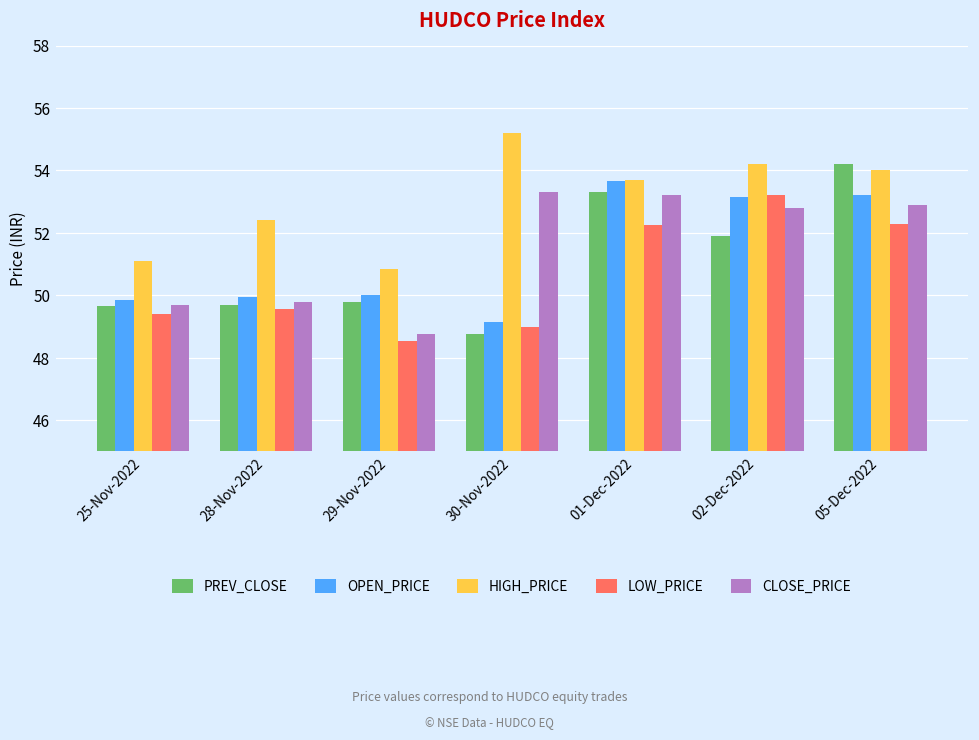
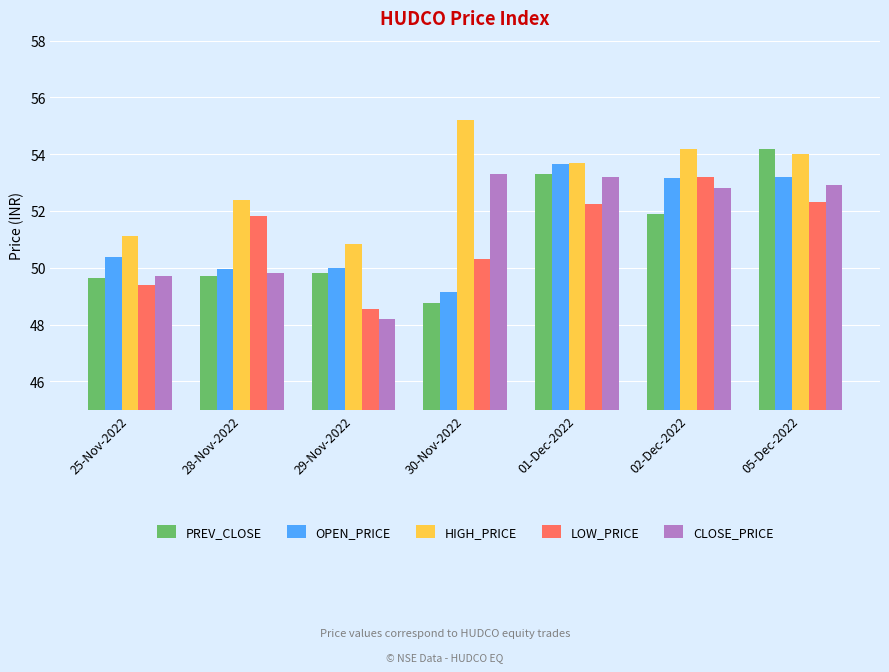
  {
    "PREV_CLOSE": {
      "25-Nov-2022": 49.7,
      "28-Nov-2022": 49.7,
      "29-Nov-2022": 49.8,
      "30-Nov-2022": 48.8,
      "01-Dec-2022": 53.3,
      "02-Dec-2022": 51.9,
      "05-Dec-2022": 54.2
    },
    "OPEN_PRICE": {
-     "25-Nov-2022": 49.9,
+     "25-Nov-2022": 50.4,
      "28-Nov-2022": 50.0,
      "29-Nov-2022": 50.0,
      "30-Nov-2022": 49.2,
      "01-Dec-2022": 53.7,
      "02-Dec-2022": 53.2,
      "05-Dec-2022": 53.2
    },
    "HIGH_PRICE": {
      "25-Nov-2022": 51.1,
      "28-Nov-2022": 52.4,
      "29-Nov-2022": 50.9,
      "30-Nov-2022": 55.2,
      "01-Dec-2022": 53.7,
      "02-Dec-2022": 54.2,
      "05-Dec-2022": 54.0
    },
    "LOW_PRICE": {
      "25-Nov-2022": 49.4,
-     "28-Nov-2022": 49.6,
+     "28-Nov-2022": 51.8,
      "29-Nov-2022": 48.6,
-     "30-Nov-2022": 49.0,
+     "30-Nov-2022": 50.3,
      "01-Dec-2022": 52.3,
      "02-Dec-2022": 53.2,
      "05-Dec-2022": 52.3
    },
    "CLOSE_PRICE": {
      "25-Nov-2022": 49.7,
      "28-Nov-2022": 49.8,
-     "29-Nov-2022": 48.8,
+     "29-Nov-2022": 48.2,
      "30-Nov-2022": 53.3,
      "01-Dec-2022": 53.2,
      "02-Dec-2022": 52.8,
      "05-Dec-2022": 52.9
    }
  }
